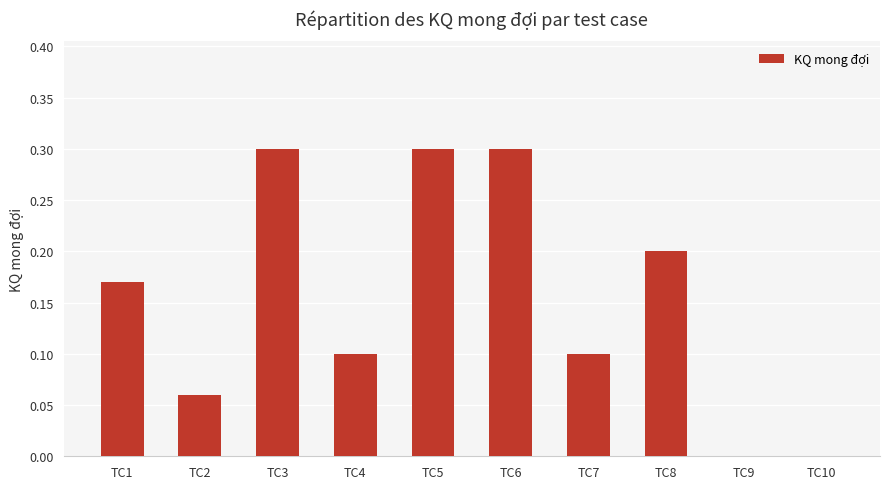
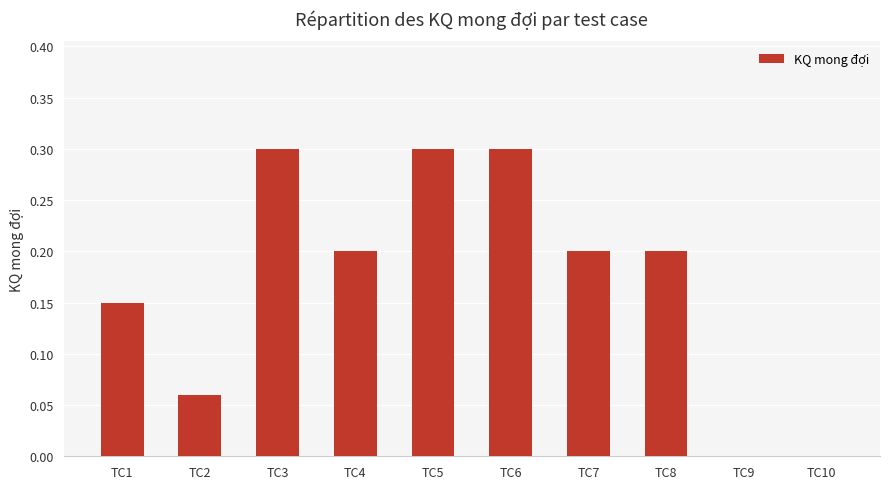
  {
-   "TC1": 0.17,
+   "TC1": 0.15,
    "TC2": 0.06,
    "TC3": 0.30,
-   "TC4": 0.1,
+   "TC4": 0.2,
    "TC5": 0.30,
    "TC6": 0.30,
-   "TC7": 0.1,
+   "TC7": 0.2,
    "TC8": 0.20,
    "TC9": 0.00,
    "TC10": 0.00
  }
